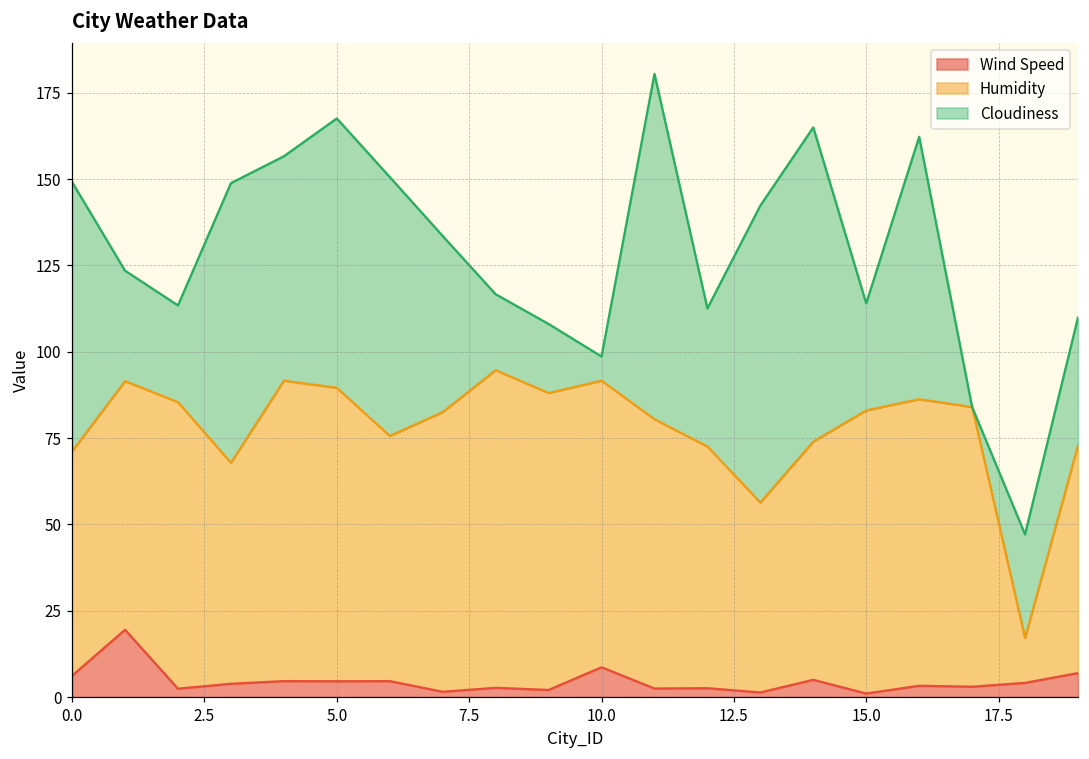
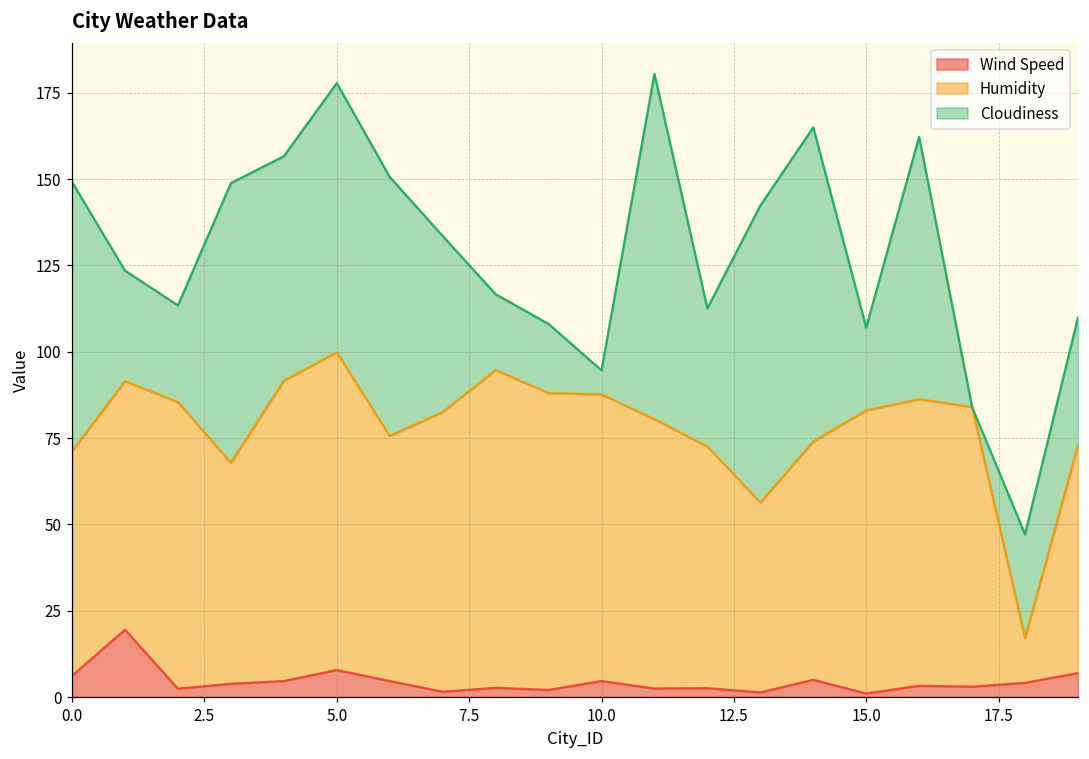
  {
    "Wind Speed": {
      "0.0": 6,
-     "5.0": 5,
-     "10.0": 9,
+     "5.0": 8,
+     "10.0": 5,
      "15.0": 1
    },
    "Humidity": {
      "0.0": 65,
-     "5.0": 85,
+     "5.0": 92,
      "10.0": 83,
      "15.0": 82
    },
    "Cloudiness": {
      "0.0": 78,
      "5.0": 78,
      "10.0": 7,
-     "15.0": 31
+     "15.0": 24
    }
  }
